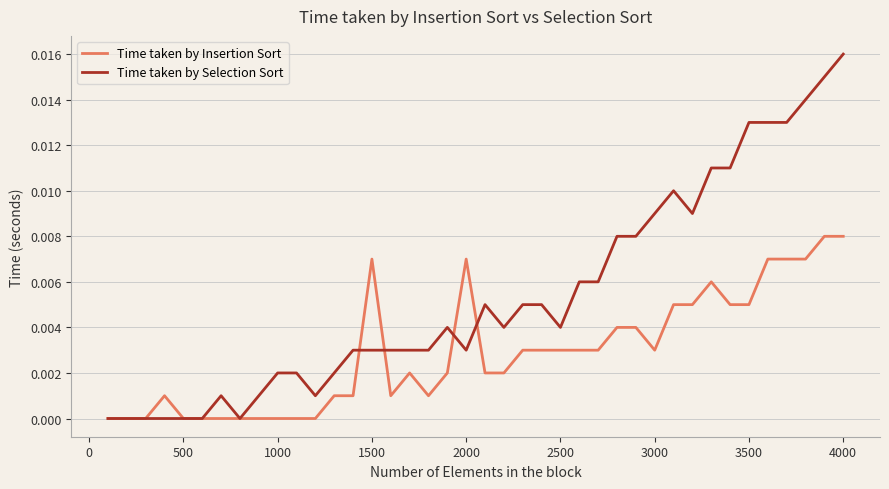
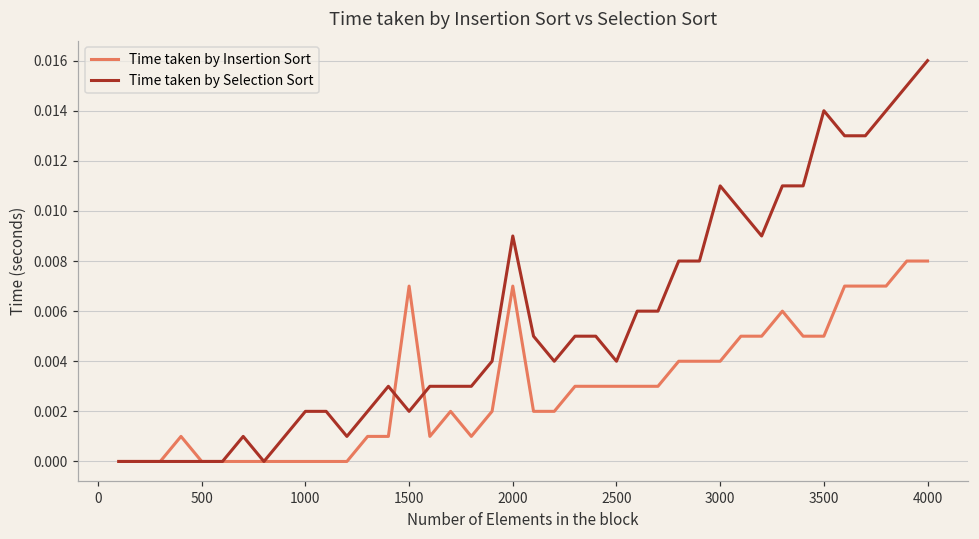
  {
    "Time taken by Insertion Sort": {
      "1000": 0.000,
      "1500": 0.007,
      "2000": 0.007,
      "2500": 0.003,
-     "3000": 0.003,
+     "3000": 0.004,
      "3500": 0.005,
      "4000": 0.008
    },
    "Time taken by Selection Sort": {
      "1000": 0.002,
-     "1500": 0.003,
-     "2000": 0.003,
+     "1500": 0.002,
+     "2000": 0.009,
      "2500": 0.004,
-     "3000": 0.009,
-     "3500": 0.013,
+     "3000": 0.011,
+     "3500": 0.014,
      "4000": 0.016
    }
  }
